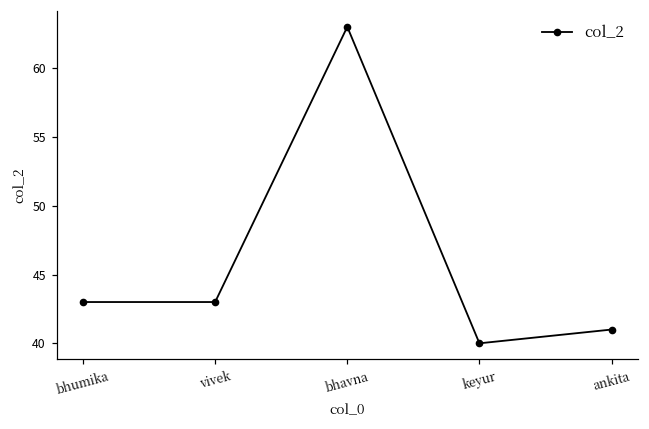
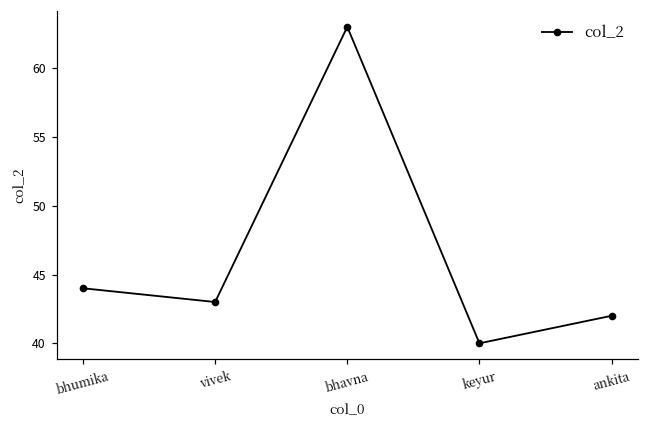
  {
-   "bhumika": 43,
+   "bhumika": 44,
    "vivek": 43,
    "bhavna": 63,
    "keyur": 40,
-   "ankita": 41
+   "ankita": 42
  }
